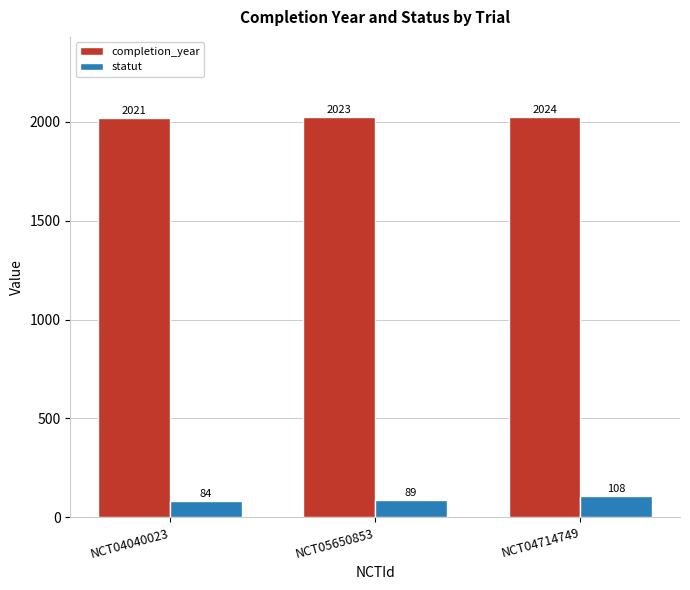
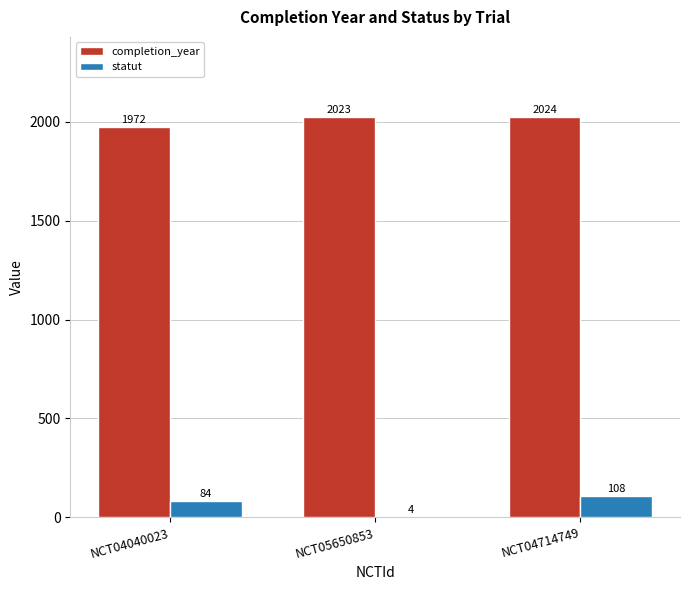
  {
    "completion_year": {
-     "NCT04040023": 2021,
+     "NCT04040023": 1972,
      "NCT05650853": 2023,
      "NCT04714749": 2024
    },
    "statut": {
      "NCT04040023": 84,
-     "NCT05650853": 89,
+     "NCT05650853": 4,
      "NCT04714749": 108
    }
  }
